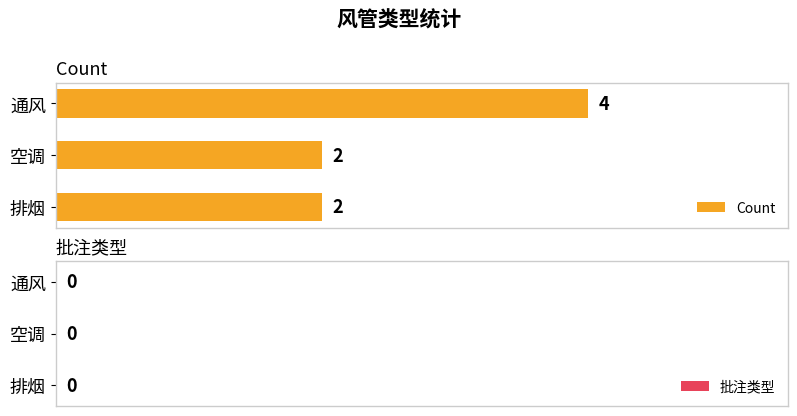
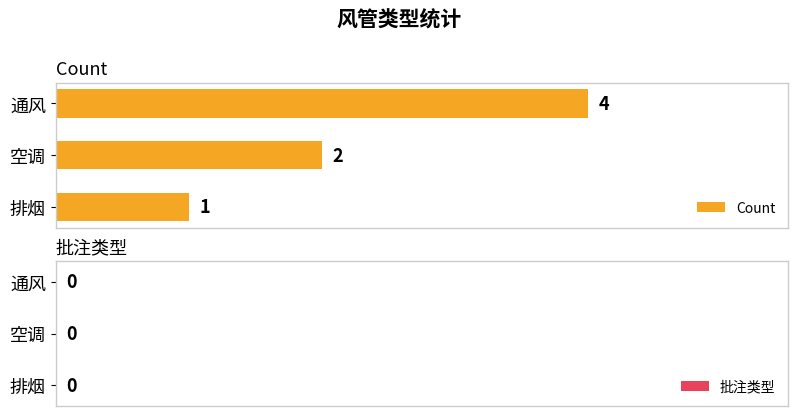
  {
    "Count": {
      "通风": 4,
      "空调": 2,
-     "排烟": 2
+     "排烟": 1
    },
    "批注类型": {
      "通风": 0,
      "空调": 0,
      "排烟": 0
    }
  }
